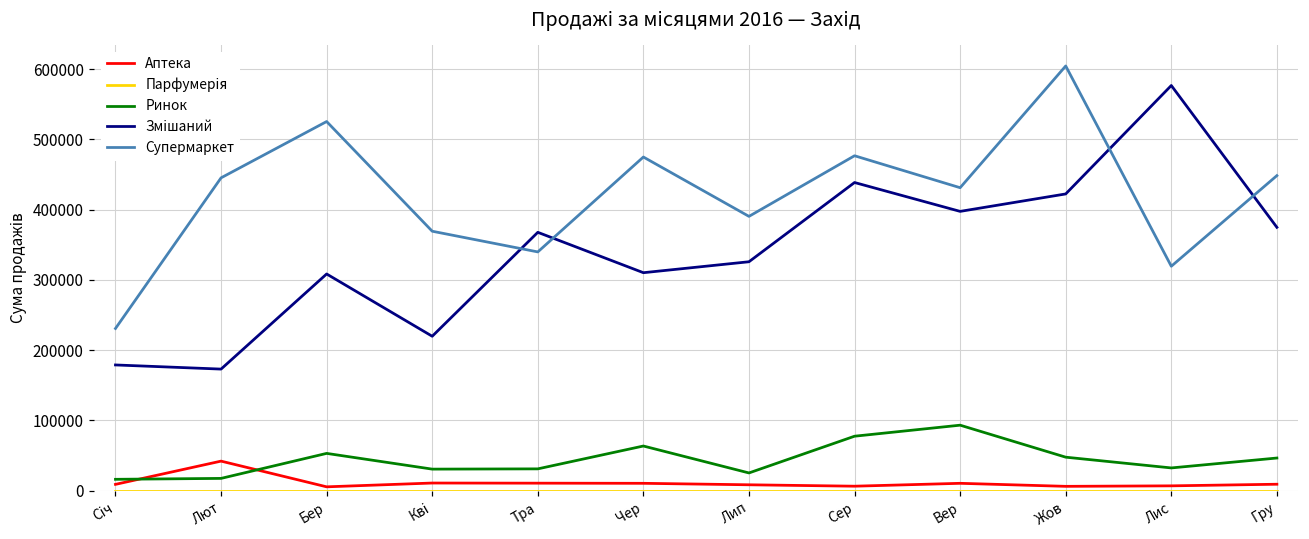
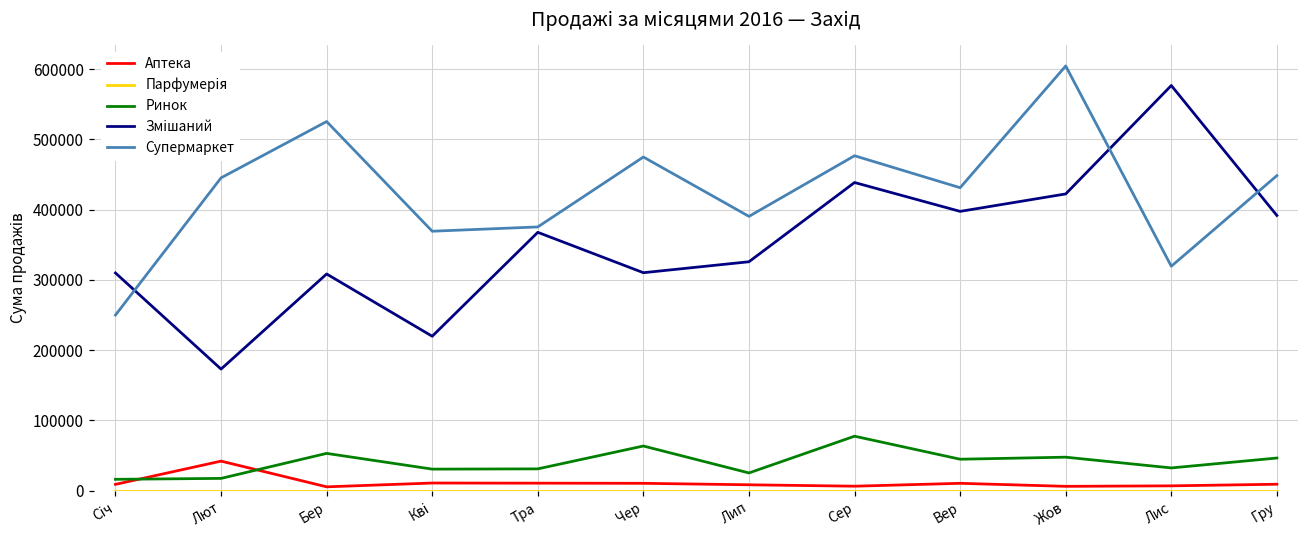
  {
    "Аптека": {
      "Січ": 10000,
      "Лют": 40000,
      "Бер": 10000,
      "Кві": 10000,
      "Тра": 10000,
      "Чер": 10000,
      "Лип": 10000,
      "Сер": 10000,
      "Вер": 10000,
      "Жов": 10000,
      "Лис": 10000,
      "Гру": 10000
    },
    "Парфумерія": {
      "Січ": 0,
      "Лют": 0,
      "Бер": 0,
      "Кві": 0,
      "Тра": 0,
      "Чер": 0,
      "Лип": 0,
      "Сер": 0,
      "Вер": 0,
      "Жов": 0,
      "Лис": 0,
      "Гру": 0
    },
    "Ринок": {
      "Січ": 20000,
      "Лют": 20000,
      "Бер": 50000,
      "Кві": 30000,
      "Тра": 30000,
      "Чер": 60000,
      "Лип": 30000,
      "Сер": 80000,
-     "Вер": 90000,
+     "Вер": 40000,
      "Жов": 50000,
      "Лис": 30000,
      "Гру": 50000
    },
    "Змішаний": {
-     "Січ": 180000,
+     "Січ": 310000,
      "Лют": 170000,
      "Бер": 310000,
      "Кві": 220000,
      "Тра": 370000,
      "Чер": 310000,
      "Лип": 330000,
      "Сер": 440000,
      "Вер": 400000,
      "Жов": 420000,
      "Лис": 580000,
-     "Гру": 370000
+     "Гру": 390000
    },
    "Супермаркет": {
-     "Січ": 230000,
+     "Січ": 250000,
      "Лют": 450000,
      "Бер": 530000,
      "Кві": 370000,
-     "Тра": 340000,
+     "Тра": 380000,
      "Чер": 480000,
      "Лип": 390000,
      "Сер": 480000,
      "Вер": 430000,
      "Жов": 600000,
      "Лис": 320000,
      "Гру": 450000
    }
  }
